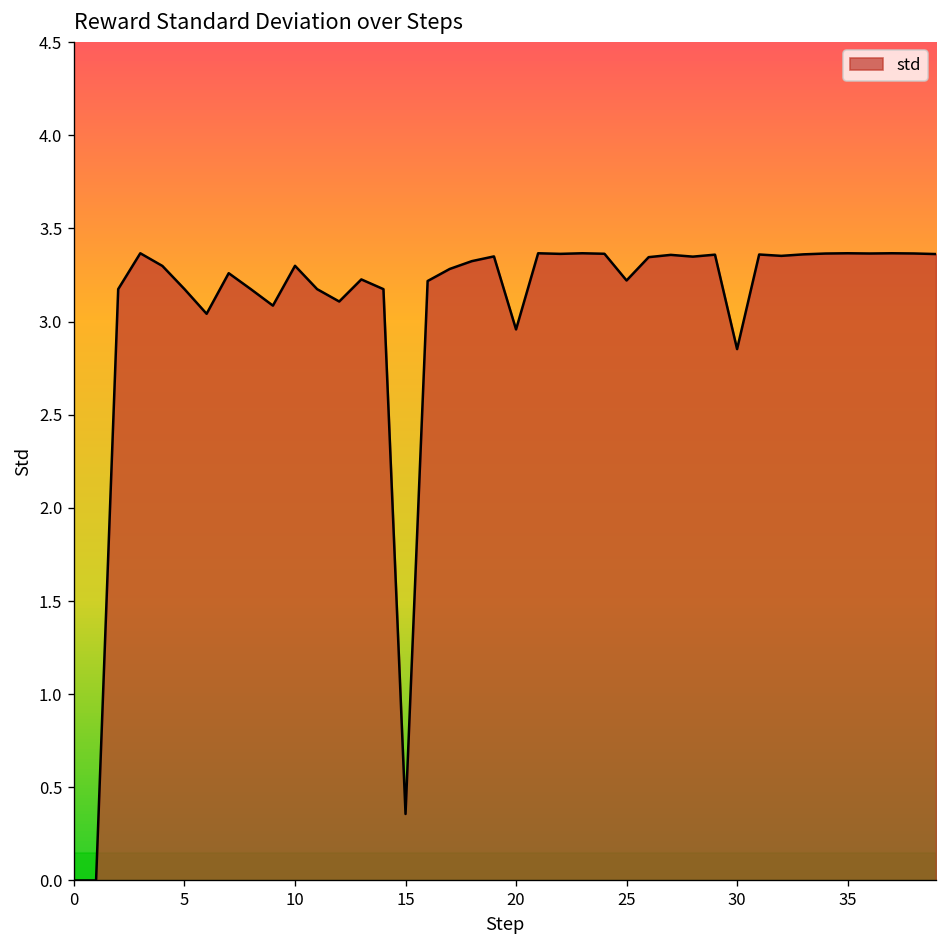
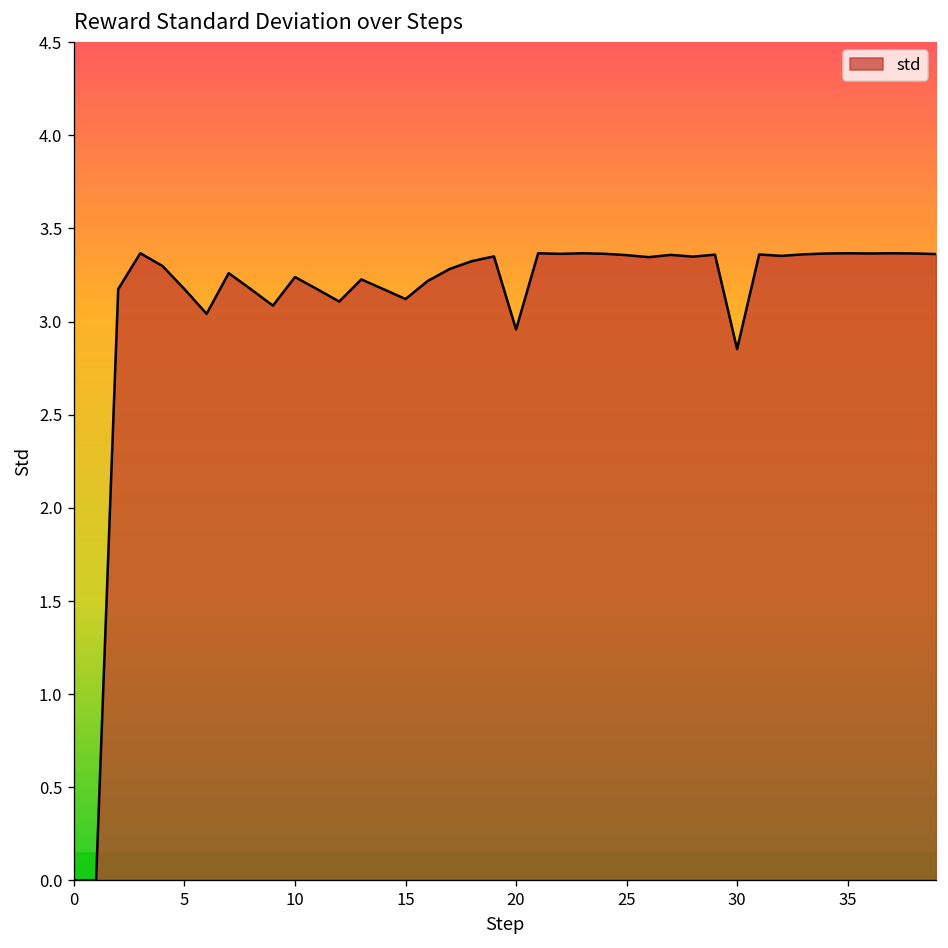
  {
    "5": 3.17,
-   "10": 3.30,
-   "15": 0.36,
+   "10": 3.24,
+   "15": 3.12,
    "20": 2.96,
-   "25": 3.22,
+   "25": 3.36,
    "30": 2.85,
    "35": 3.37
  }
